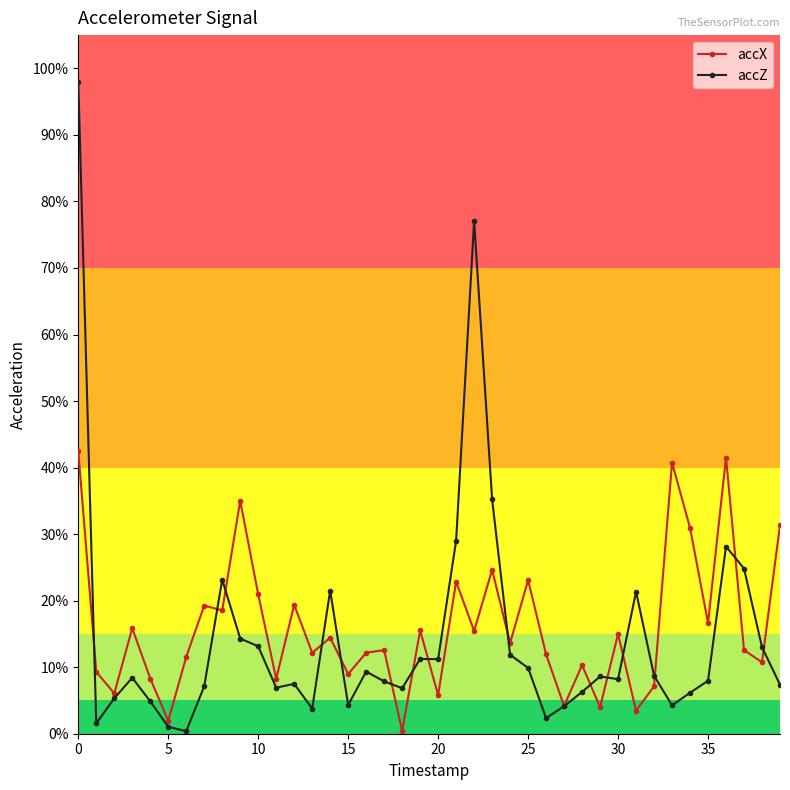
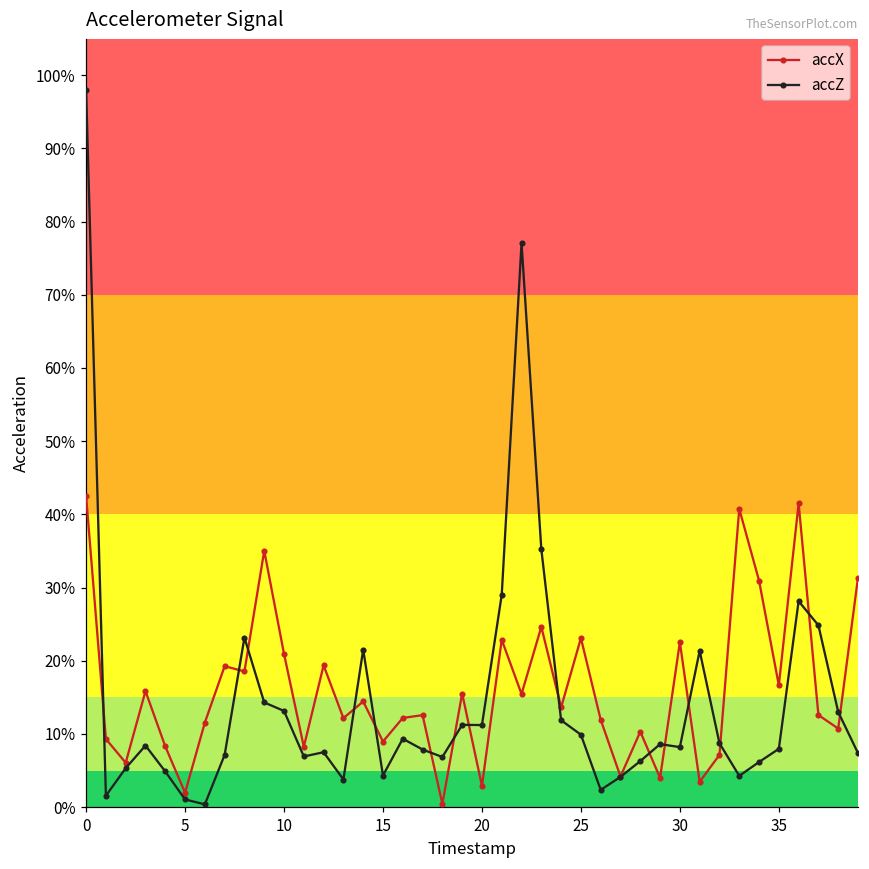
  {
    "accX": {
      "0": "42%",
      "5": "2%",
      "10": "21%",
      "15": "9%",
-     "20": "6%",
+     "20": "3%",
      "25": "23%",
-     "30": "15%",
+     "30": "23%",
      "35": "17%"
    },
    "accZ": {
      "0": "98%",
      "5": "1%",
      "10": "13%",
      "15": "4%",
      "20": "11%",
      "25": "10%",
      "30": "8%",
      "35": "8%"
    }
  }
